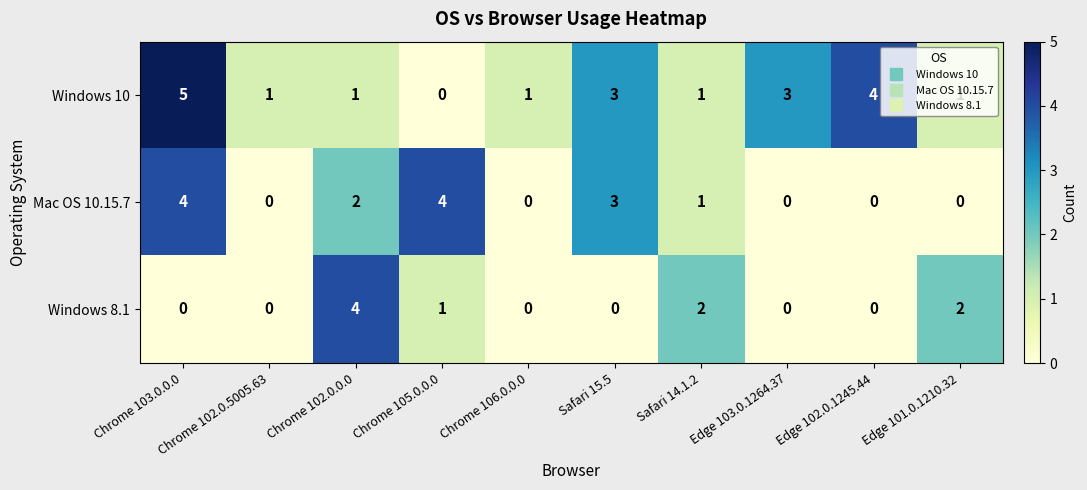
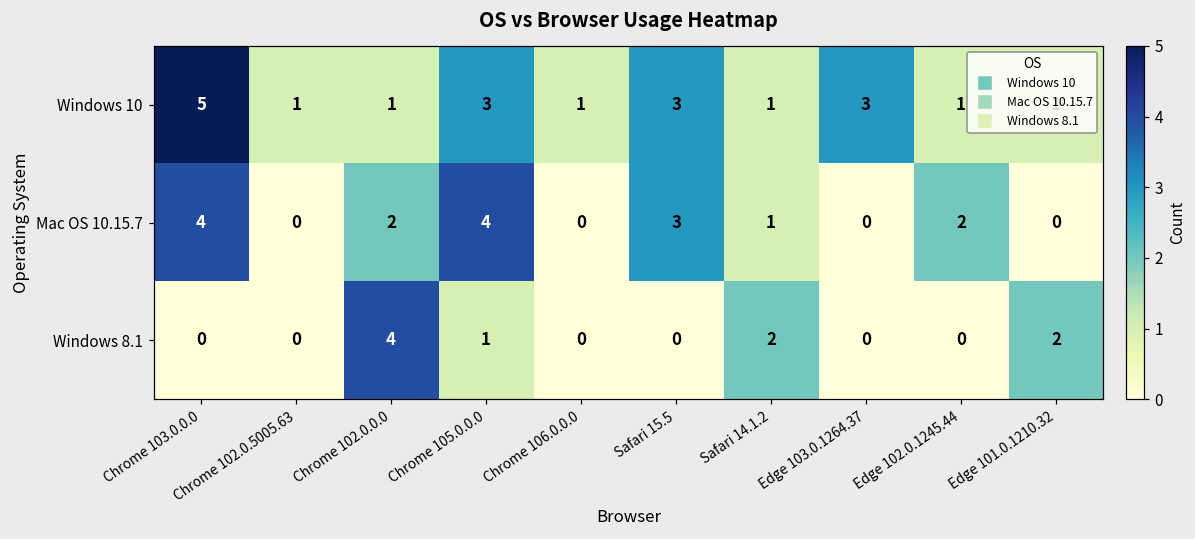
  {
    "Windows 10": {
      "Chrome 103.0.0.0": 5,
      "Chrome 102.0.5005.63": 1,
      "Chrome 102.0.0.0": 1,
-     "Chrome 105.0.0.0": 0,
+     "Chrome 105.0.0.0": 3,
      "Chrome 106.0.0.0": 1,
      "Safari 15.5": 3,
      "Safari 14.1.2": 1,
      "Edge 103.0.1264.37": 3,
-     "Edge 102.0.1245.44": 4
+     "Edge 102.0.1245.44": 1
    },
    "Mac OS 10.15.7": {
      "Chrome 103.0.0.0": 4,
      "Chrome 102.0.5005.63": 0,
      "Chrome 102.0.0.0": 2,
      "Chrome 105.0.0.0": 4,
      "Chrome 106.0.0.0": 0,
      "Safari 15.5": 3,
      "Safari 14.1.2": 1,
      "Edge 103.0.1264.37": 0,
-     "Edge 102.0.1245.44": 0,
+     "Edge 102.0.1245.44": 2,
      "Edge 101.0.1210.32": 0
    },
    "Windows 8.1": {
      "Chrome 103.0.0.0": 0,
      "Chrome 102.0.5005.63": 0,
      "Chrome 102.0.0.0": 4,
      "Chrome 105.0.0.0": 1,
      "Chrome 106.0.0.0": 0,
      "Safari 15.5": 0,
      "Safari 14.1.2": 2,
      "Edge 103.0.1264.37": 0,
      "Edge 102.0.1245.44": 0,
      "Edge 101.0.1210.32": 2
    }
  }
